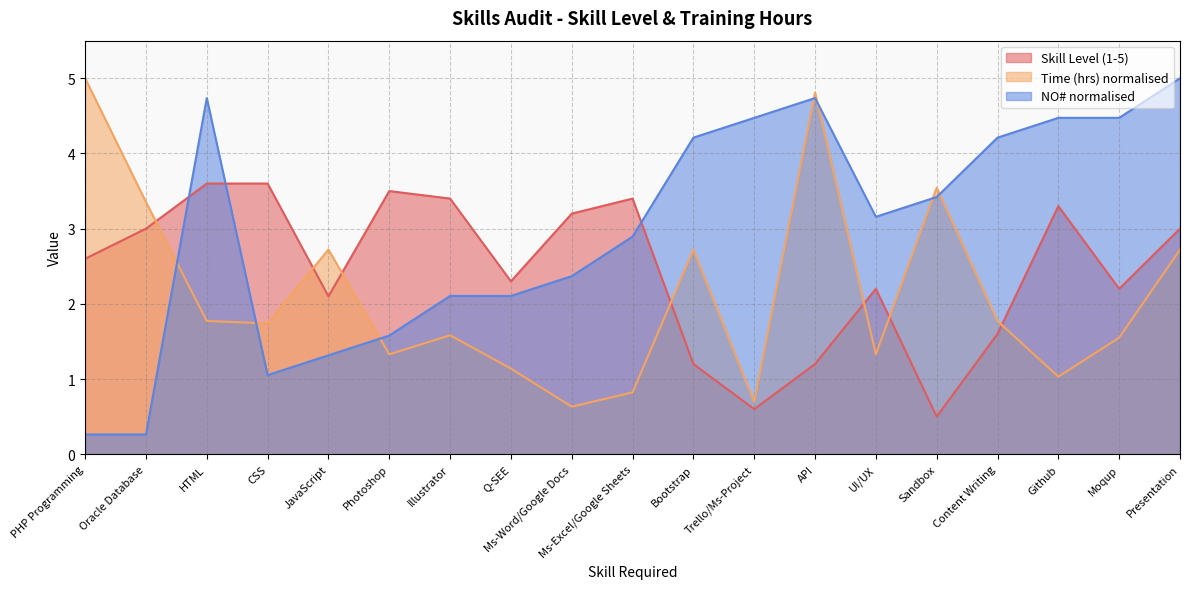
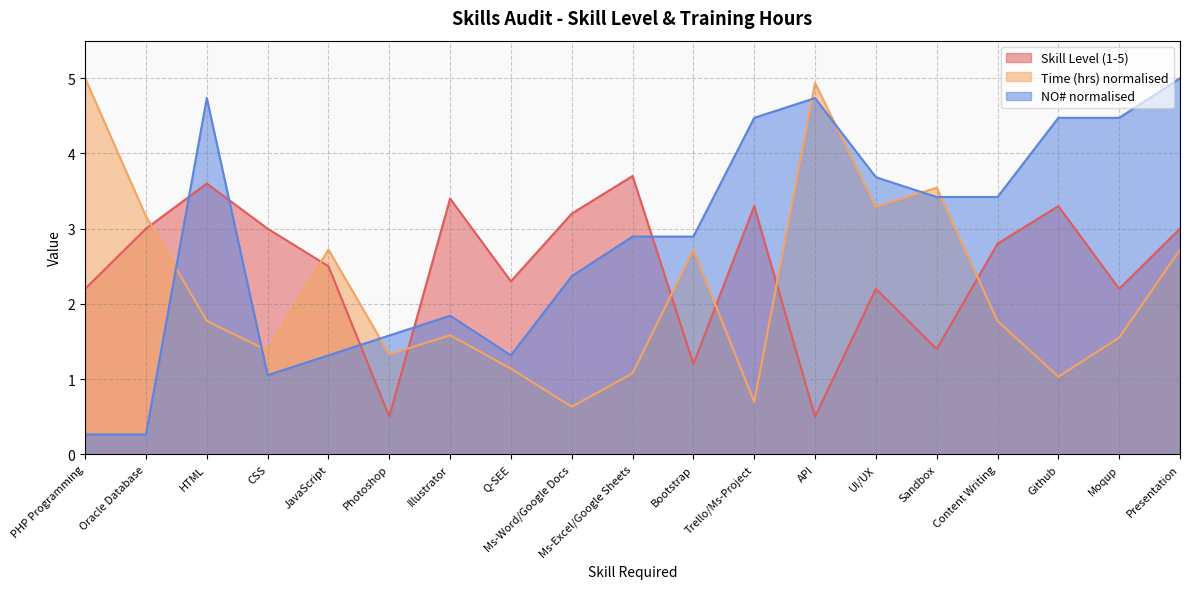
  {
    "Skill Level (1-5)": {
-     "PHP Programming": 2.6,
+     "PHP Programming": 2.2,
      "Oracle Database": 3.0,
      "HTML": 3.6,
-     "CSS": 3.6,
-     "JavaScript": 2.1,
-     "Photoshop": 3.5,
+     "CSS": 3.0,
+     "JavaScript": 2.5,
+     "Photoshop": 0.5,
      "Illustrator": 3.4,
      "Q-SEE": 2.3,
      "Ms-Word/Google Docs": 3.2,
-     "Ms-Excel/Google Sheets": 3.4,
+     "Ms-Excel/Google Sheets": 3.7,
      "Bootstrap": 1.2,
-     "Trello/Ms-Project": 0.6,
-     "API": 1.2,
+     "Trello/Ms-Project": 3.3,
+     "API": 0.5,
      "UI/UX": 2.2,
-     "Sandbox": 0.5,
-     "Content Writing": 1.6,
+     "Sandbox": 1.4,
+     "Content Writing": 2.8,
      "Github": 3.3,
      "Moqup": 2.2,
      "Presentation": 3.0
    },
    "Time (hrs) normalised": {
      "PHP Programming": 5.0,
-     "Oracle Database": 3.4,
+     "Oracle Database": 3.2,
      "HTML": 1.8,
-     "CSS": 1.7,
+     "CSS": 1.4,
      "JavaScript": 2.7,
      "Photoshop": 1.3,
      "Illustrator": 1.6,
      "Q-SEE": 1.1,
      "Ms-Word/Google Docs": 0.6,
-     "Ms-Excel/Google Sheets": 0.8,
+     "Ms-Excel/Google Sheets": 1.1,
      "Bootstrap": 2.7,
      "Trello/Ms-Project": 0.7,
-     "API": 4.8,
-     "UI/UX": 1.3,
+     "API": 4.9,
+     "UI/UX": 3.3,
      "Sandbox": 3.5,
      "Content Writing": 1.8,
      "Github": 1.0,
      "Moqup": 1.6,
      "Presentation": 2.7
    },
    "NO# normalised": {
      "PHP Programming": 0.3,
      "Oracle Database": 0.3,
      "HTML": 4.7,
      "CSS": 1.1,
      "JavaScript": 1.3,
      "Photoshop": 1.6,
-     "Illustrator": 2.1,
-     "Q-SEE": 2.1,
+     "Illustrator": 1.8,
+     "Q-SEE": 1.3,
      "Ms-Word/Google Docs": 2.4,
      "Ms-Excel/Google Sheets": 2.9,
-     "Bootstrap": 4.2,
+     "Bootstrap": 2.9,
      "Trello/Ms-Project": 4.5,
      "API": 4.7,
-     "UI/UX": 3.2,
+     "UI/UX": 3.7,
      "Sandbox": 3.4,
-     "Content Writing": 4.2,
+     "Content Writing": 3.4,
      "Github": 4.5,
      "Moqup": 4.5,
      "Presentation": 5.0
    }
  }
